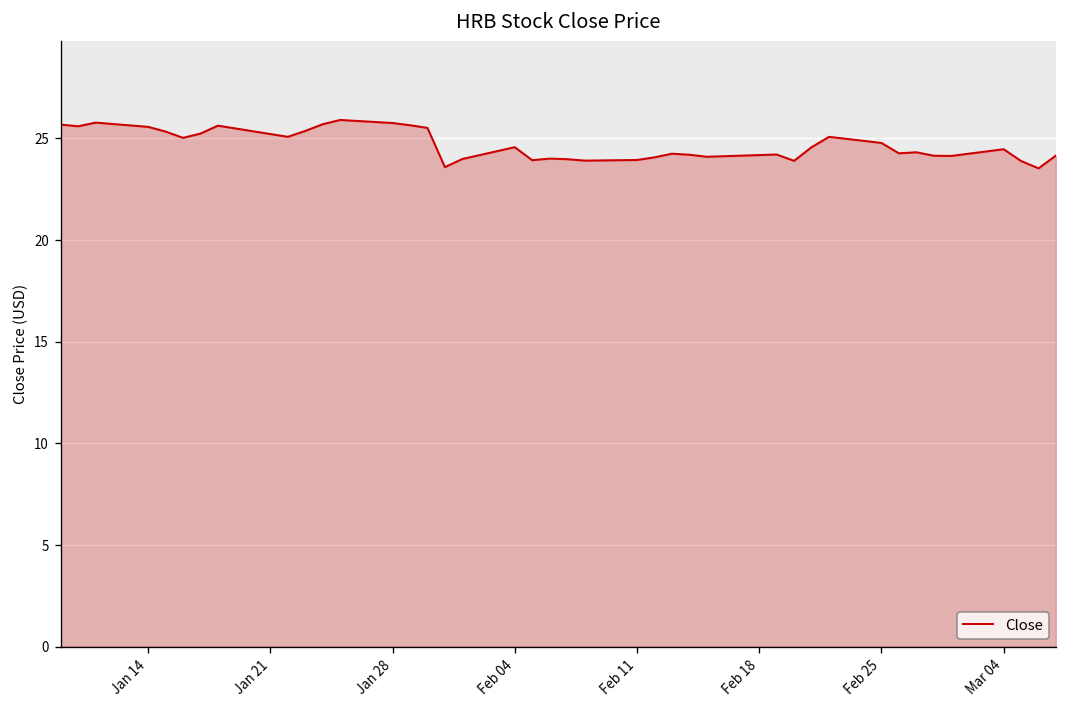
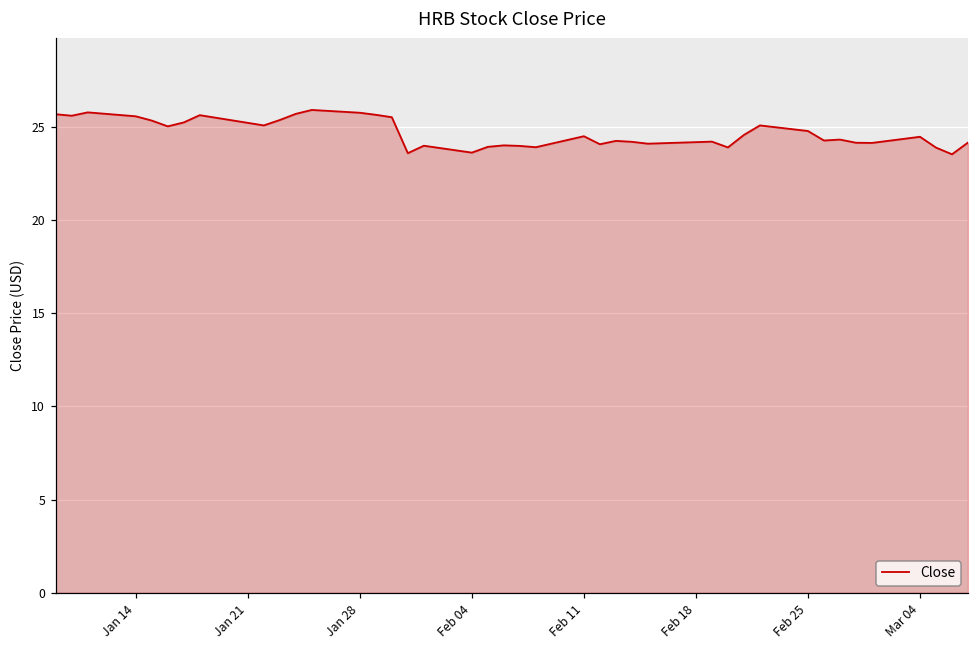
  {
    "Jan 14": 25.6,
    "Jan 28": 25.8,
-   "Feb 04": 24.6,
-   "Feb 11": 23.9,
+   "Feb 04": 23.6,
+   "Feb 11": 24.5,
    "Feb 25": 24.8,
    "Mar 04": 24.5
  }
